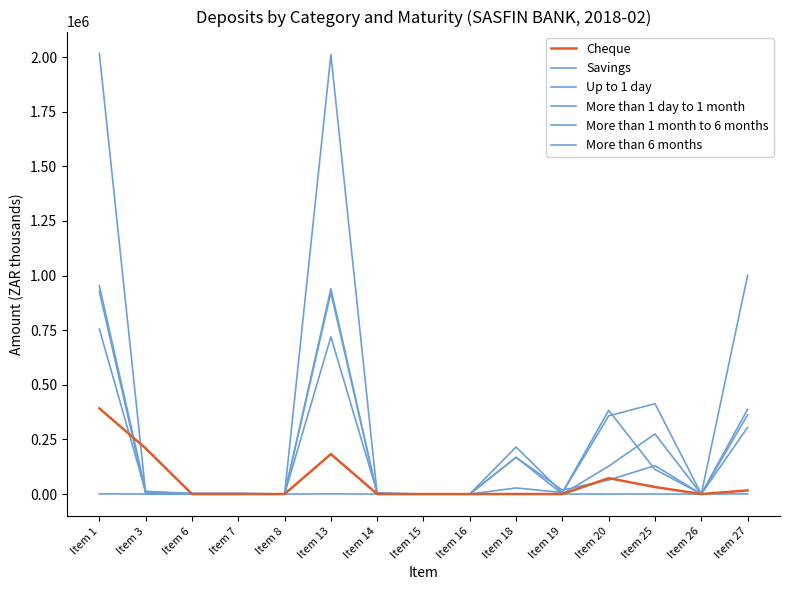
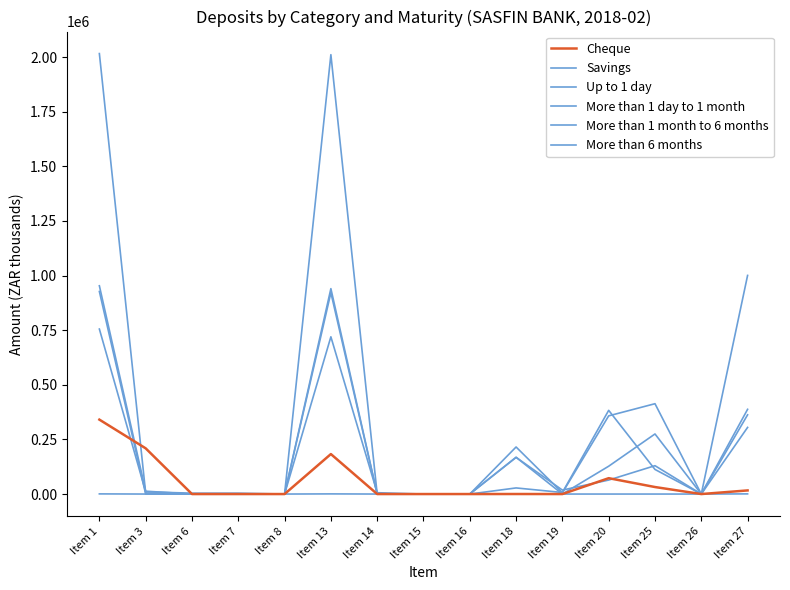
  {
    "Cheque": {
-     "Item 1": 390000,
+     "Item 1": 340000,
      "Item 3": 210000,
      "Item 13": 180000,
      "Item 25": 30000,
      "Item 27": 20000
    }
  }
